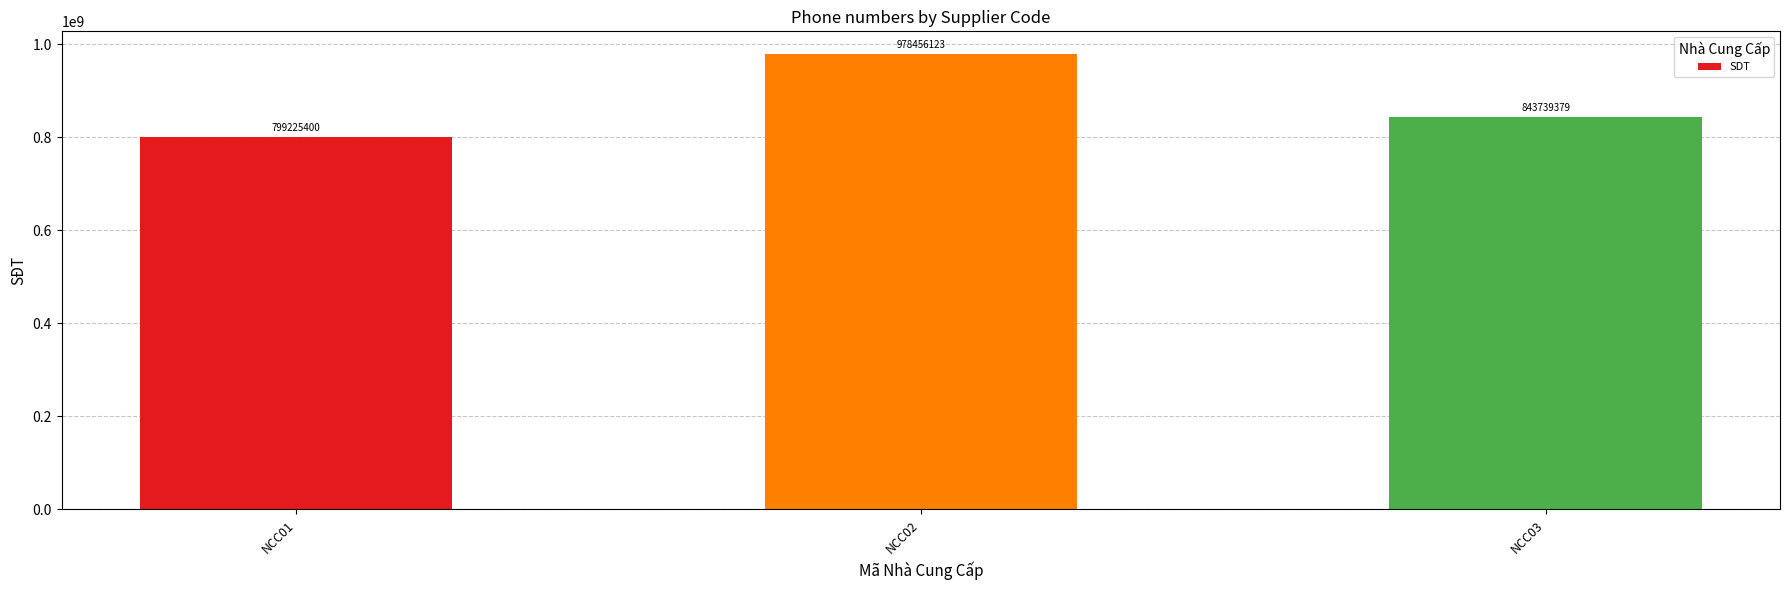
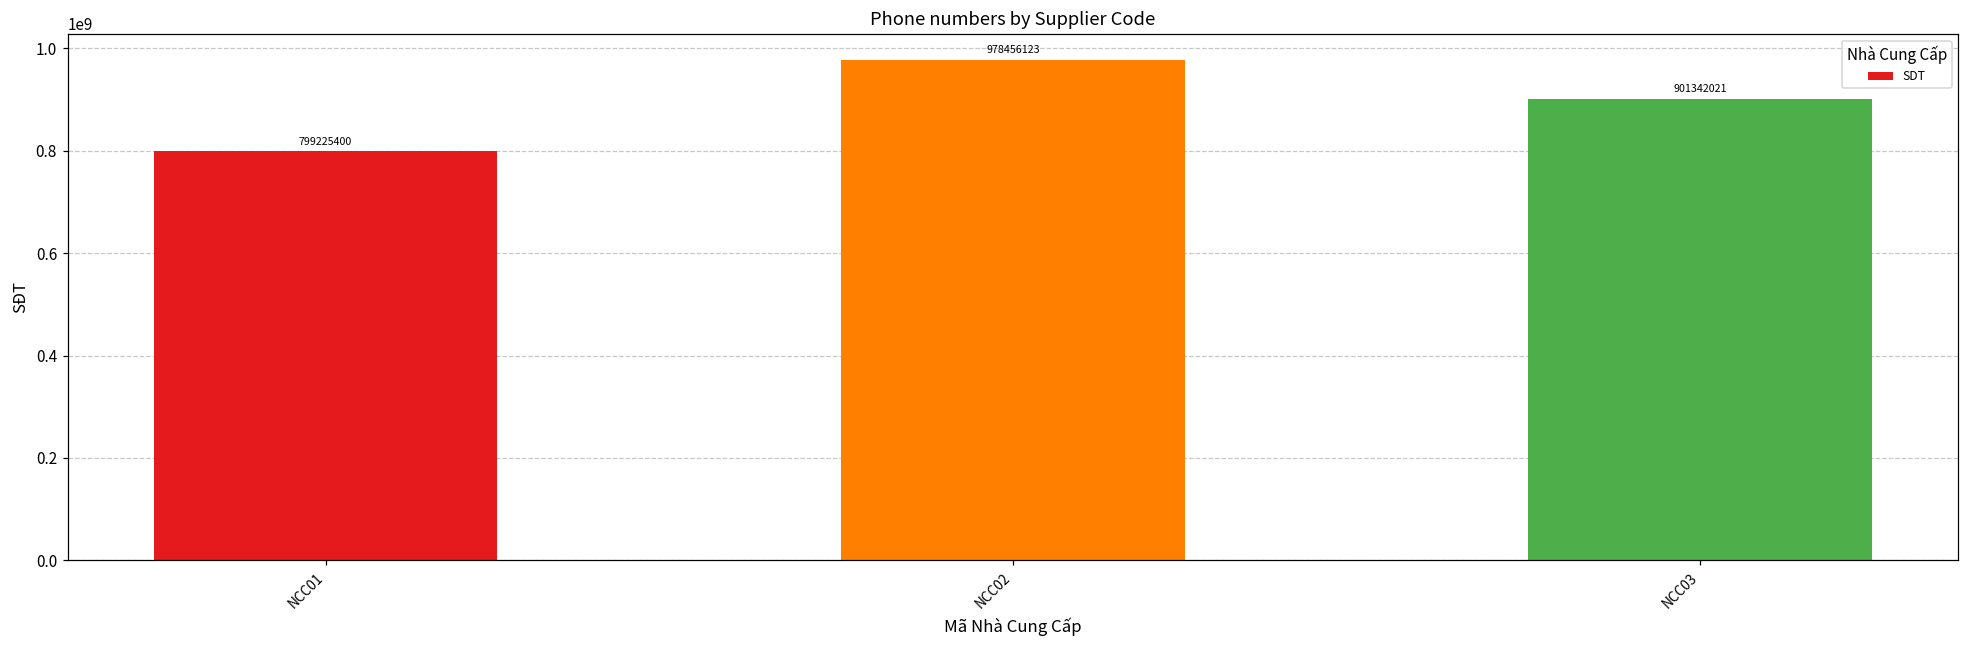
  {
    "NCC01": 799225400,
    "NCC02": 978456123,
-   "NCC03": 843739379
+   "NCC03": 901342021
  }
